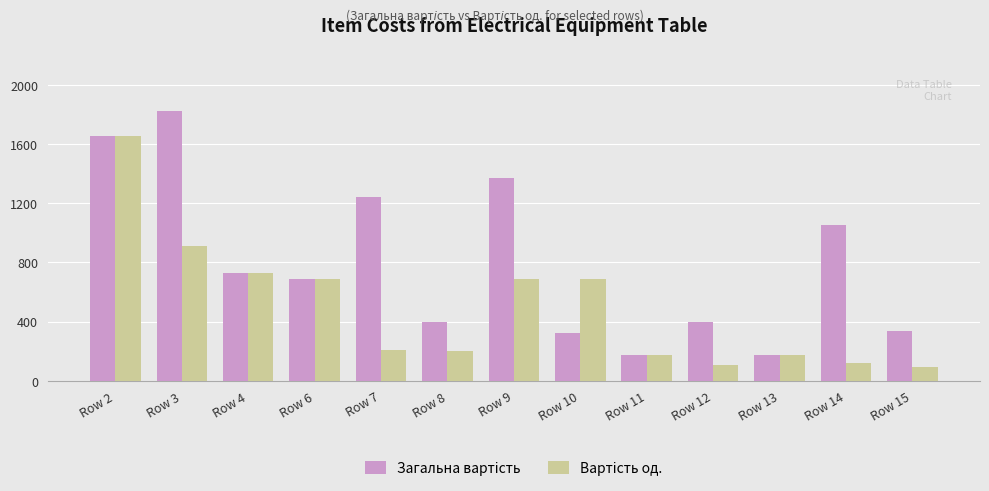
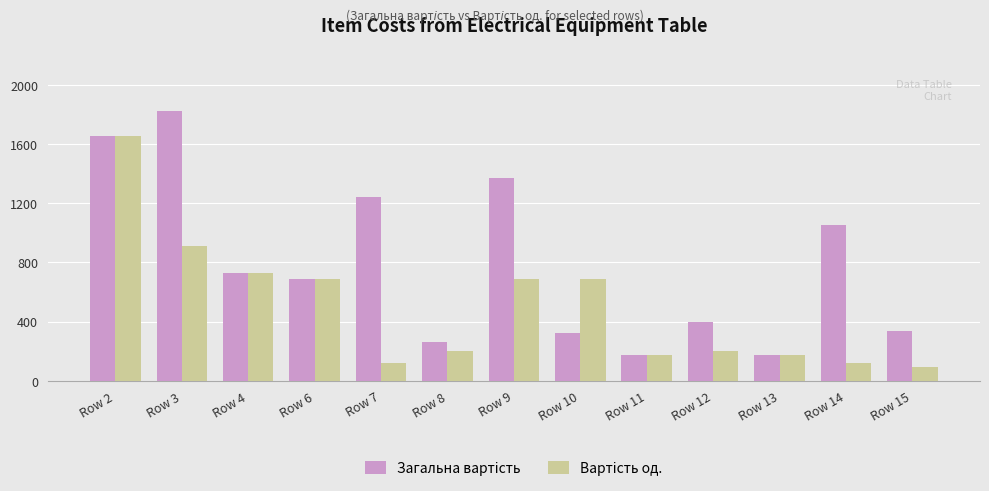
  {
    "Загальна вартість": {
      "Row 2": 1650,
      "Row 3": 1830,
      "Row 4": 730,
      "Row 6": 690,
      "Row 7": 1240,
-     "Row 8": 400,
+     "Row 8": 260,
      "Row 9": 1370,
      "Row 10": 320,
      "Row 11": 170,
      "Row 12": 400,
      "Row 13": 170,
      "Row 14": 1060,
      "Row 15": 330
    },
    "Вартість од.": {
      "Row 2": 1650,
      "Row 3": 910,
      "Row 4": 730,
      "Row 6": 690,
-     "Row 7": 210,
+     "Row 7": 120,
      "Row 8": 200,
      "Row 9": 690,
      "Row 10": 690,
      "Row 11": 170,
-     "Row 12": 100,
+     "Row 12": 200,
      "Row 13": 170,
      "Row 14": 120,
      "Row 15": 90
    }
  }
